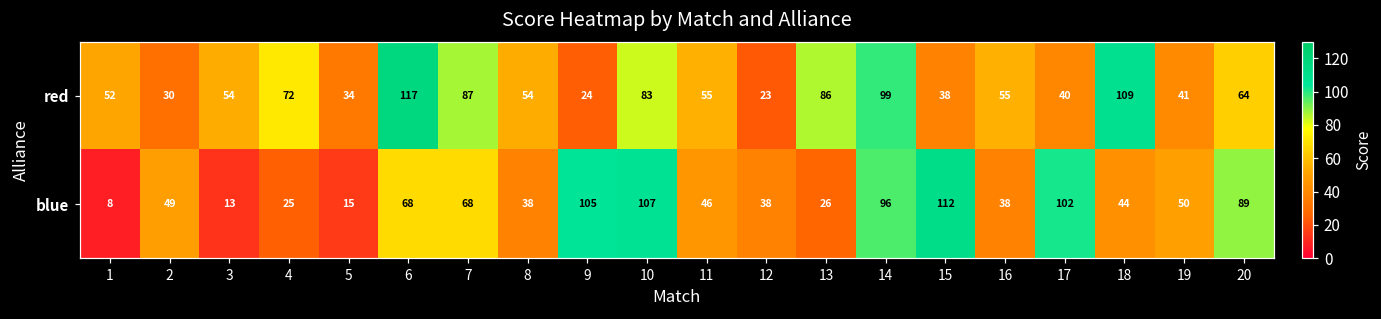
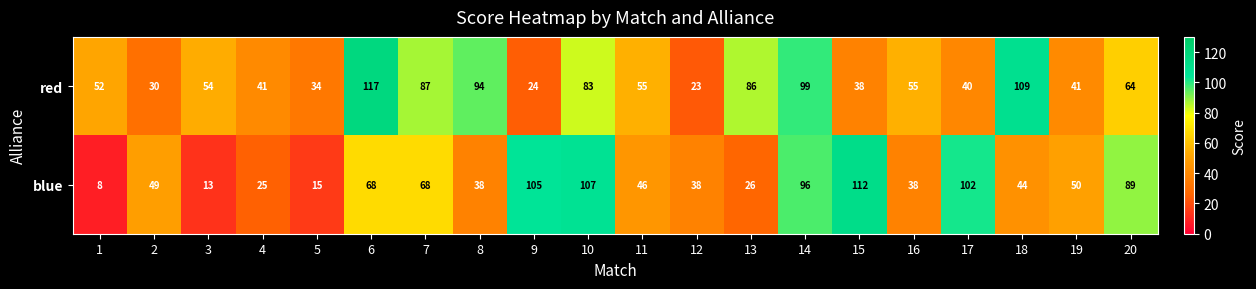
  {
    "red": {
      "1": 52,
      "2": 30,
      "3": 54,
-     "4": 72,
+     "4": 41,
      "5": 34,
      "6": 117,
      "7": 87,
-     "8": 54,
+     "8": 94,
      "9": 24,
      "10": 83,
      "11": 55,
      "12": 23,
      "13": 86,
      "14": 99,
      "15": 38,
      "16": 55,
      "17": 40,
      "18": 109,
      "19": 41,
      "20": 64
    },
    "blue": {
      "1": 8,
      "2": 49,
      "3": 13,
      "4": 25,
      "5": 15,
      "6": 68,
      "7": 68,
      "8": 38,
      "9": 105,
      "10": 107,
      "11": 46,
      "12": 38,
      "13": 26,
      "14": 96,
      "15": 112,
      "16": 38,
      "17": 102,
      "18": 44,
      "19": 50,
      "20": 89
    }
  }
